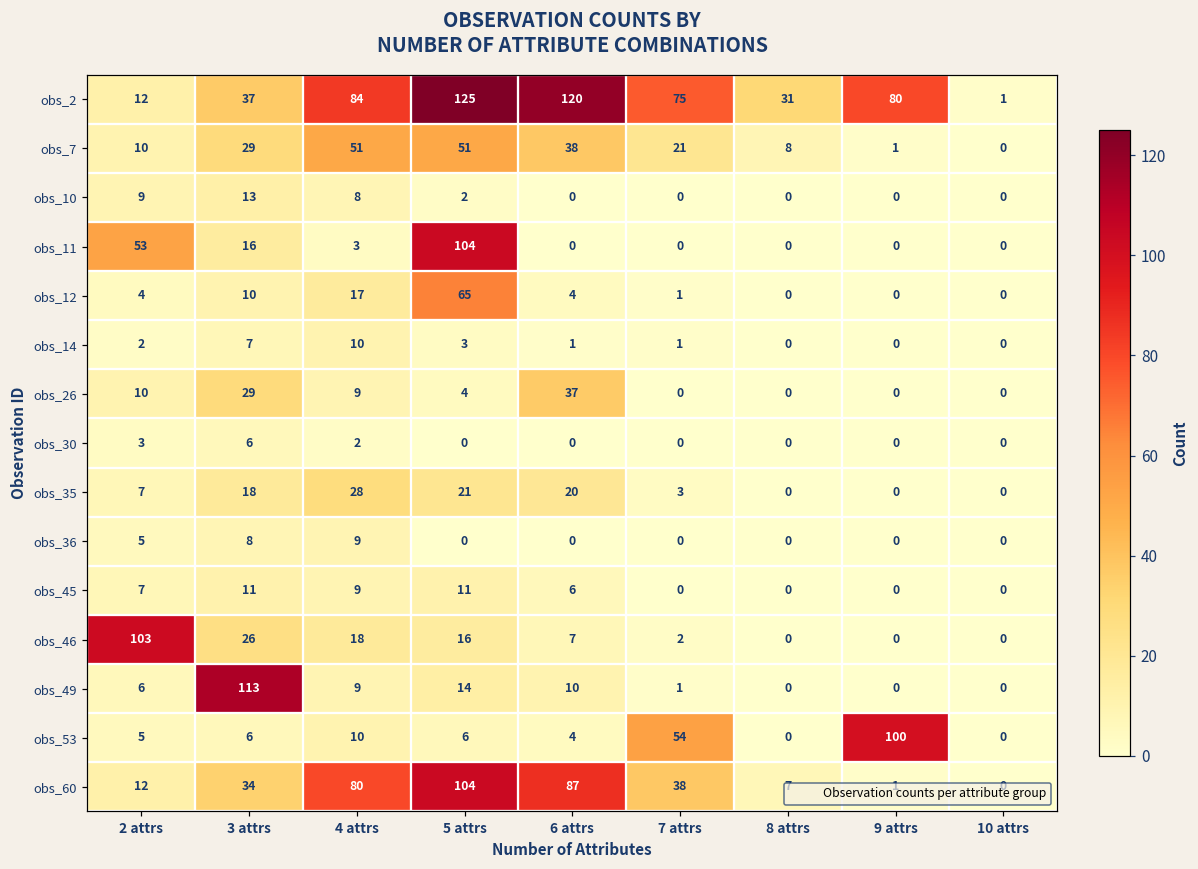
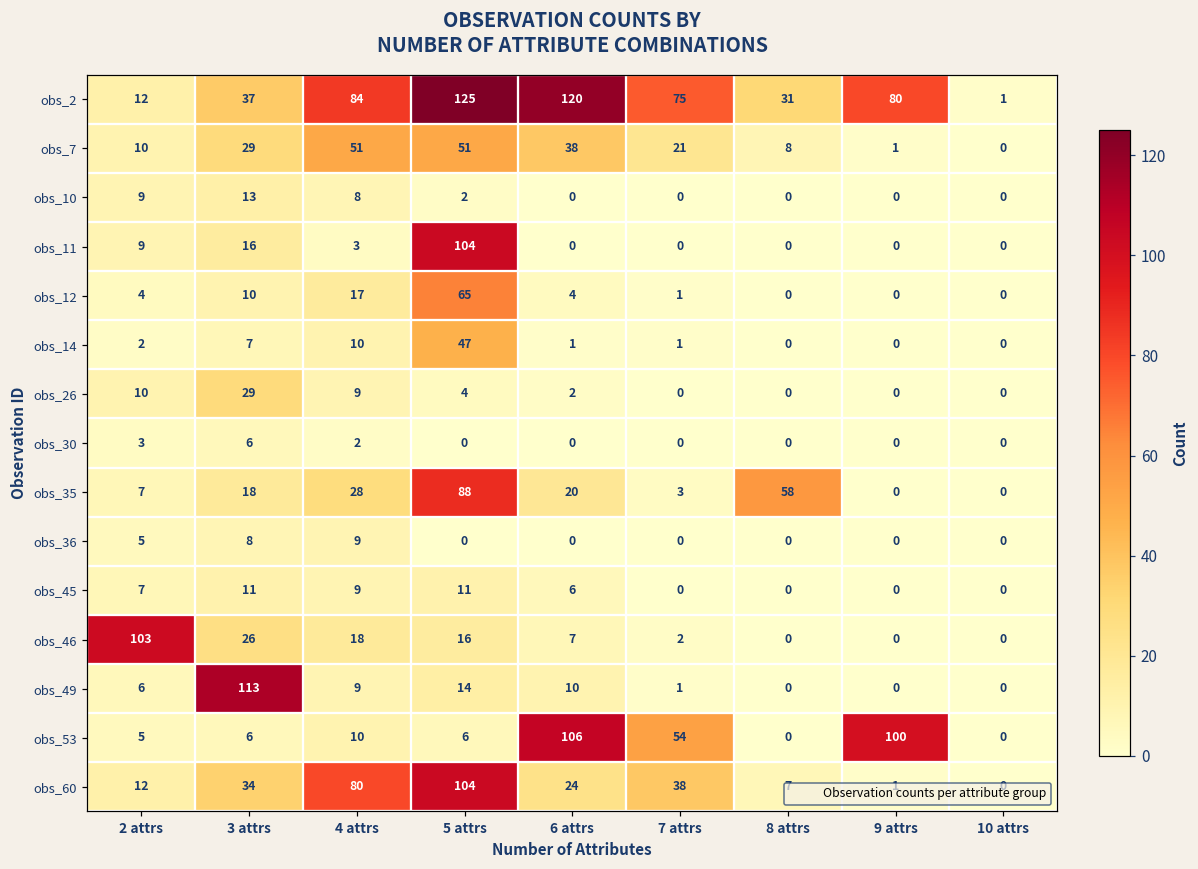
  {
    "obs_2": {
      "2 attrs": 12,
      "3 attrs": 37,
      "4 attrs": 84,
      "5 attrs": 125,
      "6 attrs": 120,
      "7 attrs": 75,
      "8 attrs": 31,
      "9 attrs": 80,
      "10 attrs": 1
    },
    "obs_7": {
      "2 attrs": 10,
      "3 attrs": 29,
      "4 attrs": 51,
      "5 attrs": 51,
      "6 attrs": 38,
      "7 attrs": 21,
      "8 attrs": 8,
      "9 attrs": 1,
      "10 attrs": 0
    },
    "obs_10": {
      "2 attrs": 9,
      "3 attrs": 13,
      "4 attrs": 8,
      "5 attrs": 2,
      "6 attrs": 0,
      "7 attrs": 0,
      "8 attrs": 0,
      "9 attrs": 0,
      "10 attrs": 0
    },
    "obs_11": {
-     "2 attrs": 53,
+     "2 attrs": 9,
      "3 attrs": 16,
      "4 attrs": 3,
      "5 attrs": 104,
      "6 attrs": 0,
      "7 attrs": 0,
      "8 attrs": 0,
      "9 attrs": 0,
      "10 attrs": 0
    },
    "obs_12": {
      "2 attrs": 4,
      "3 attrs": 10,
      "4 attrs": 17,
      "5 attrs": 65,
      "6 attrs": 4,
      "7 attrs": 1,
      "8 attrs": 0,
      "9 attrs": 0,
      "10 attrs": 0
    },
    "obs_14": {
      "2 attrs": 2,
      "3 attrs": 7,
      "4 attrs": 10,
-     "5 attrs": 3,
+     "5 attrs": 47,
      "6 attrs": 1,
      "7 attrs": 1,
      "8 attrs": 0,
      "9 attrs": 0,
      "10 attrs": 0
    },
    "obs_26": {
      "2 attrs": 10,
      "3 attrs": 29,
      "4 attrs": 9,
      "5 attrs": 4,
-     "6 attrs": 37,
+     "6 attrs": 2,
      "7 attrs": 0,
      "8 attrs": 0,
      "9 attrs": 0,
      "10 attrs": 0
    },
    "obs_30": {
      "2 attrs": 3,
      "3 attrs": 6,
      "4 attrs": 2,
      "5 attrs": 0,
      "6 attrs": 0,
      "7 attrs": 0,
      "8 attrs": 0,
      "9 attrs": 0,
      "10 attrs": 0
    },
    "obs_35": {
      "2 attrs": 7,
      "3 attrs": 18,
      "4 attrs": 28,
-     "5 attrs": 21,
+     "5 attrs": 88,
      "6 attrs": 20,
      "7 attrs": 3,
-     "8 attrs": 0,
+     "8 attrs": 58,
      "9 attrs": 0,
      "10 attrs": 0
    },
    "obs_36": {
      "2 attrs": 5,
      "3 attrs": 8,
      "4 attrs": 9,
      "5 attrs": 0,
      "6 attrs": 0,
      "7 attrs": 0,
      "8 attrs": 0,
      "9 attrs": 0,
      "10 attrs": 0
    },
    "obs_45": {
      "2 attrs": 7,
      "3 attrs": 11,
      "4 attrs": 9,
      "5 attrs": 11,
      "6 attrs": 6,
      "7 attrs": 0,
      "8 attrs": 0,
      "9 attrs": 0,
      "10 attrs": 0
    },
    "obs_46": {
      "2 attrs": 103,
      "3 attrs": 26,
      "4 attrs": 18,
      "5 attrs": 16,
      "6 attrs": 7,
      "7 attrs": 2,
      "8 attrs": 0,
      "9 attrs": 0,
      "10 attrs": 0
    },
    "obs_49": {
      "2 attrs": 6,
      "3 attrs": 113,
      "4 attrs": 9,
      "5 attrs": 14,
      "6 attrs": 10,
      "7 attrs": 1,
      "8 attrs": 0,
      "9 attrs": 0,
      "10 attrs": 0
    },
    "obs_53": {
      "2 attrs": 5,
      "3 attrs": 6,
      "4 attrs": 10,
      "5 attrs": 6,
-     "6 attrs": 4,
+     "6 attrs": 106,
      "7 attrs": 54,
      "8 attrs": 0,
      "9 attrs": 100,
      "10 attrs": 0
    },
    "obs_60": {
      "2 attrs": 12,
      "3 attrs": 34,
      "4 attrs": 80,
      "5 attrs": 104,
-     "6 attrs": 87,
+     "6 attrs": 24,
      "7 attrs": 38
    }
  }
